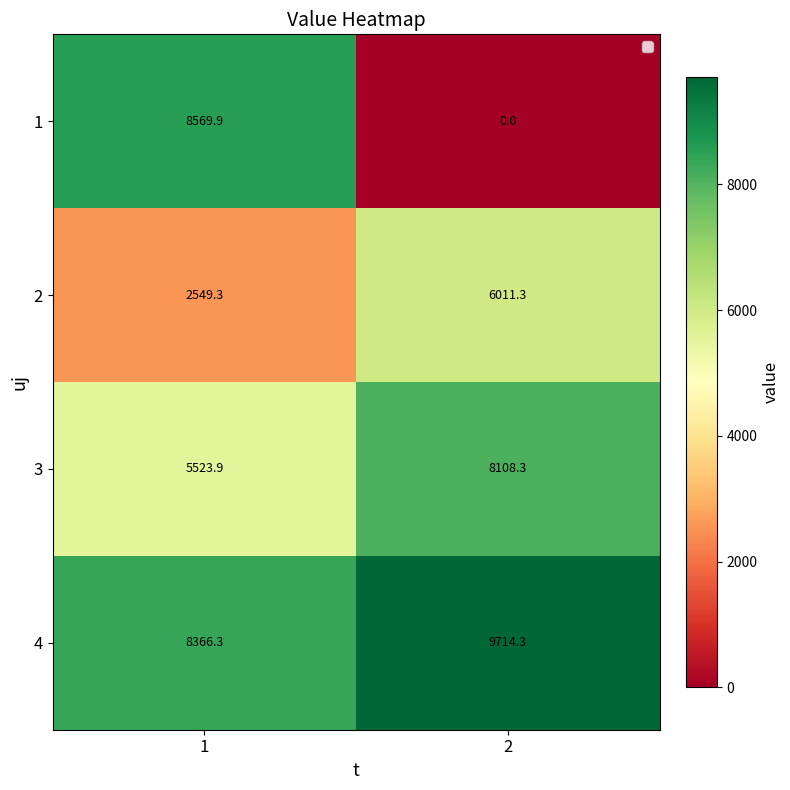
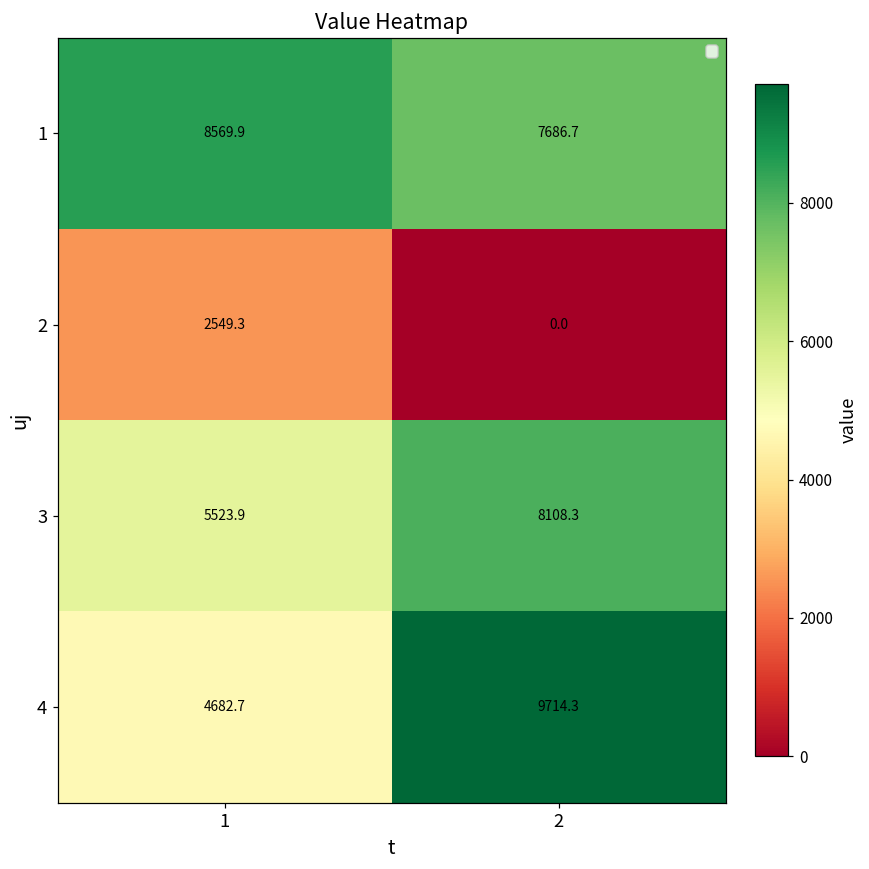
  {
    "1": {
      "1": 8569.9,
-     "2": 0.0
+     "2": 7686.7
    },
    "2": {
      "1": 2549.3,
-     "2": 6011.3
+     "2": 0.0
    },
    "3": {
      "1": 5523.9,
      "2": 8108.3
    },
    "4": {
-     "1": 8366.3,
+     "1": 4682.7,
      "2": 9714.3
    }
  }
